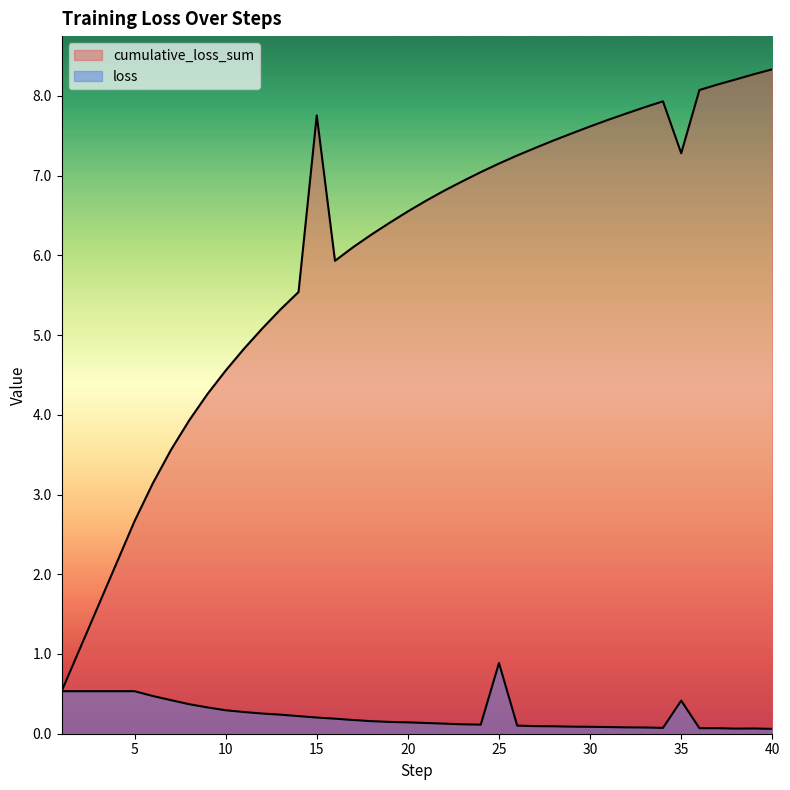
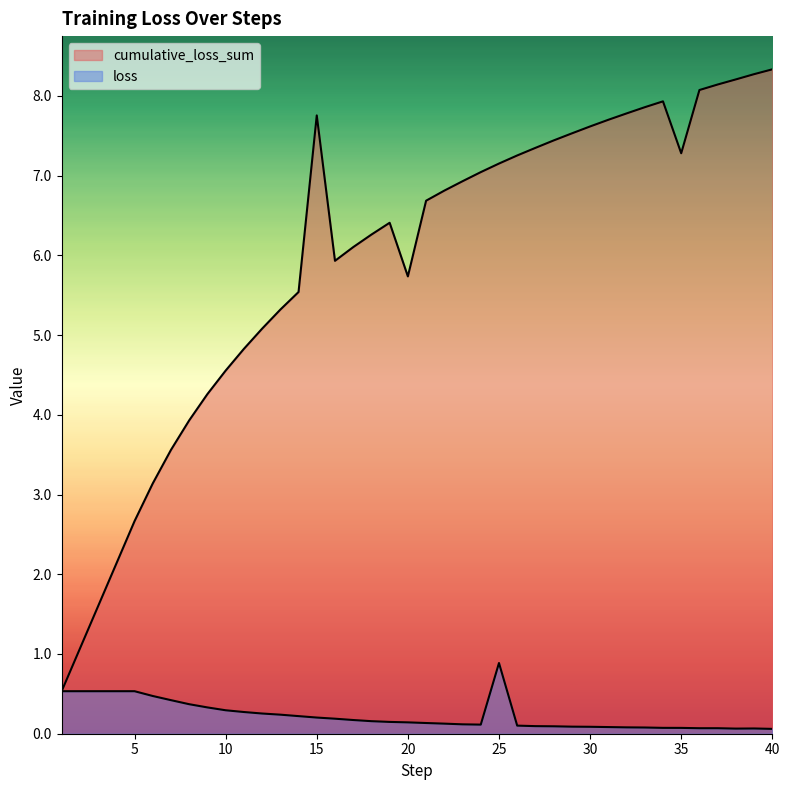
  {
    "cumulative_loss_sum": {
      "5": 2.7,
      "10": 4.6,
      "15": 7.8,
-     "20": 6.6,
+     "20": 5.7,
      "25": 7.2,
      "30": 7.6,
      "35": 7.3,
      "40": 8.3
    },
    "loss": {
      "5": 0.5,
      "10": 0.3,
      "15": 0.2,
      "20": 0.1,
      "25": 0.9,
      "30": 0.1,
-     "35": 0.4,
+     "35": 0.1,
      "40": 0.1
    }
  }
